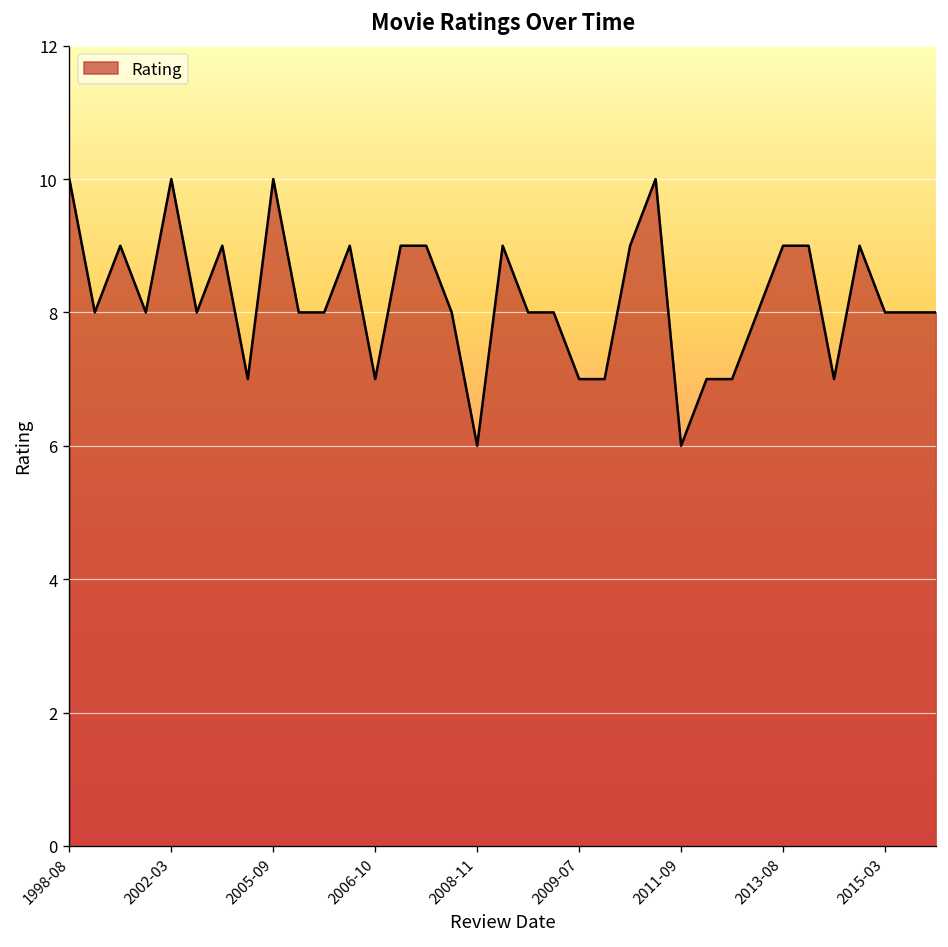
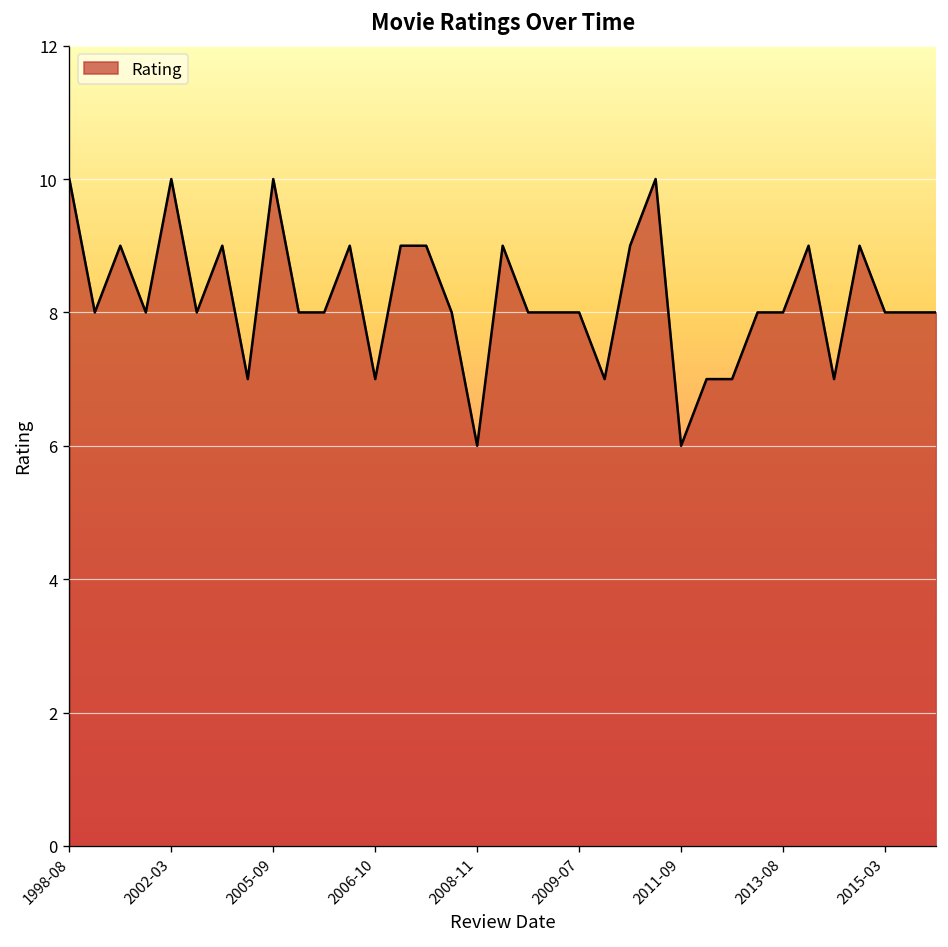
  {
    "1998-08": 10,
    "2002-03": 10,
    "2005-09": 10,
    "2006-10": 7,
    "2008-11": 6,
-   "2009-07": 7,
+   "2009-07": 8,
    "2011-09": 6,
-   "2013-08": 9,
+   "2013-08": 8,
    "2015-03": 8
  }
